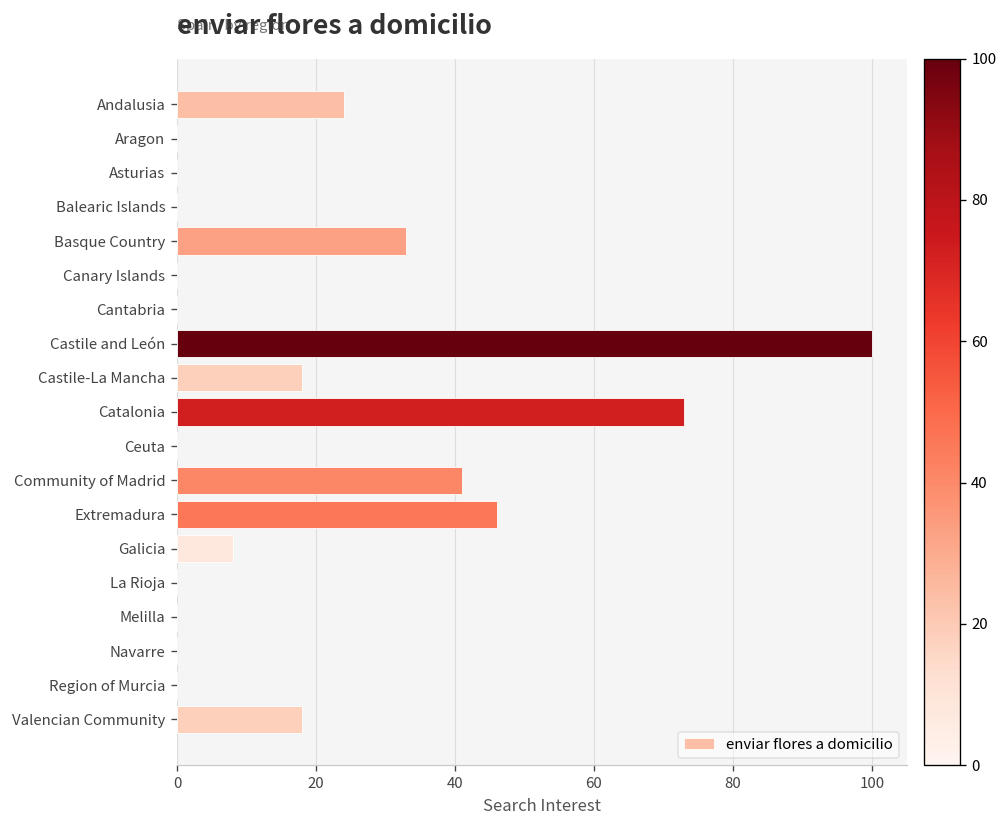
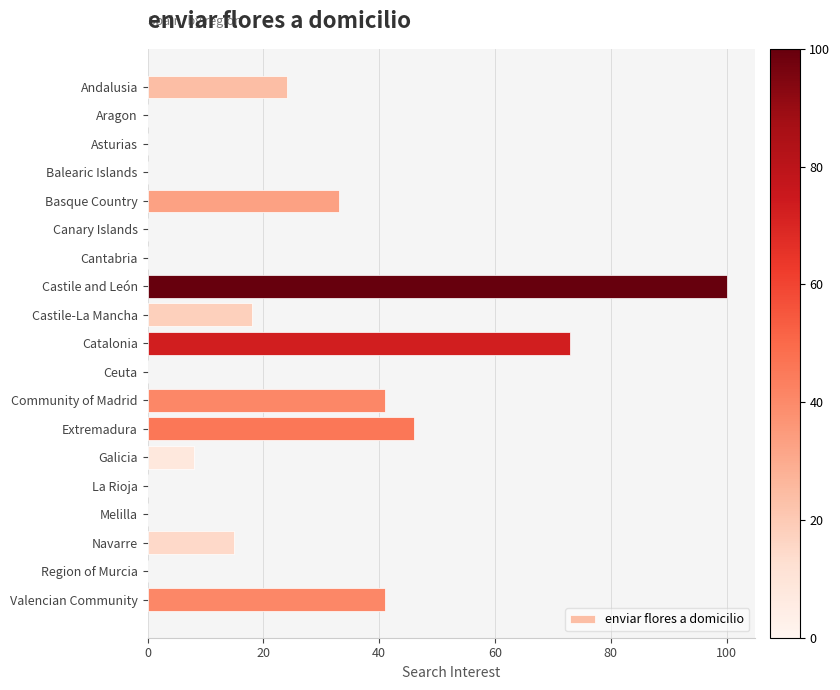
  {
    "Andalusia": 24,
    "Aragon": 0,
    "Asturias": 0,
    "Balearic Islands": 0,
    "Basque Country": 33,
    "Canary Islands": 0,
    "Cantabria": 0,
    "Castile and León": 100,
    "Castile-La Mancha": 18,
    "Catalonia": 73,
    "Ceuta": 0,
    "Community of Madrid": 41,
    "Extremadura": 46,
    "Galicia": 8,
    "La Rioja": 0,
    "Melilla": 0,
-   "Navarre": 0,
+   "Navarre": 15,
    "Region of Murcia": 0,
-   "Valencian Community": 18
+   "Valencian Community": 41
  }
